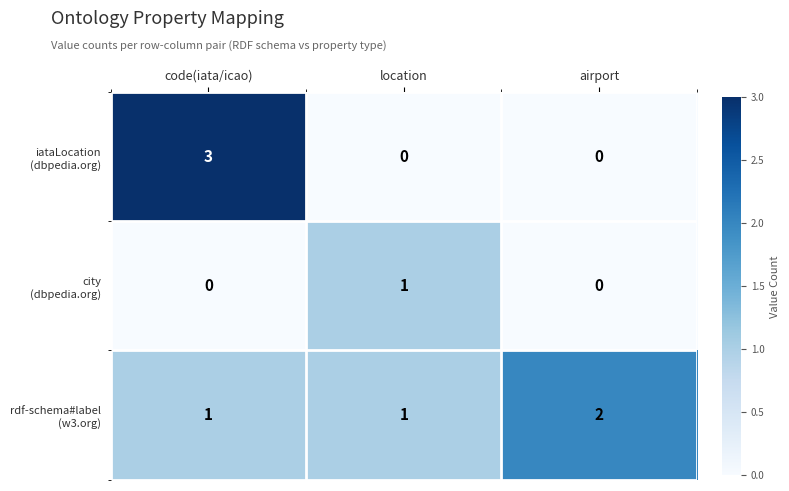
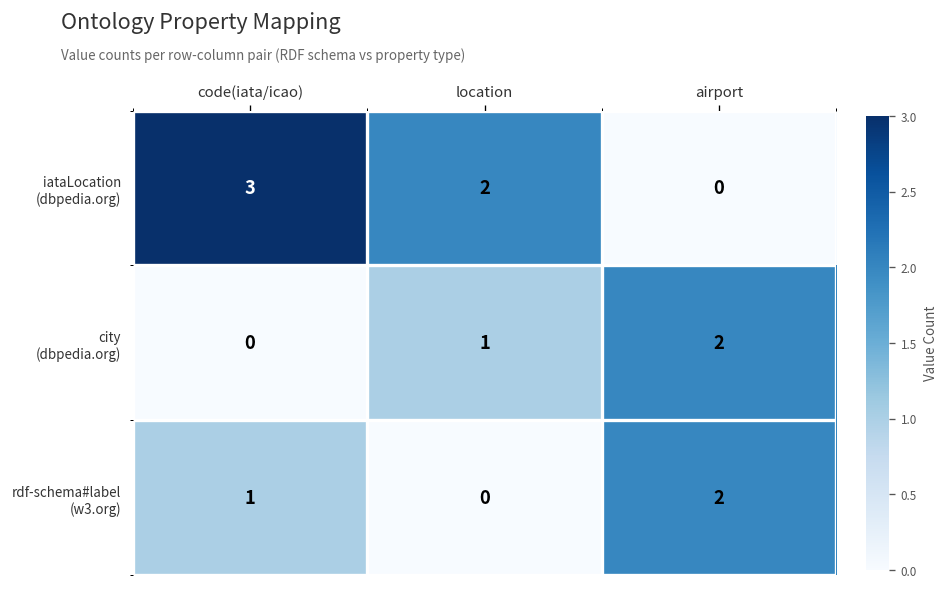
  {
    "iataLocation (dbpedia.org)": {
      "code(iata/icao)": 3,
-     "location": 0,
+     "location": 2,
      "airport": 0
    },
    "city (dbpedia.org)": {
      "code(iata/icao)": 0,
      "location": 1,
-     "airport": 0
+     "airport": 2
    },
    "rdf-schema#label (w3.org)": {
      "code(iata/icao)": 1,
-     "location": 1,
+     "location": 0,
      "airport": 2
    }
  }
